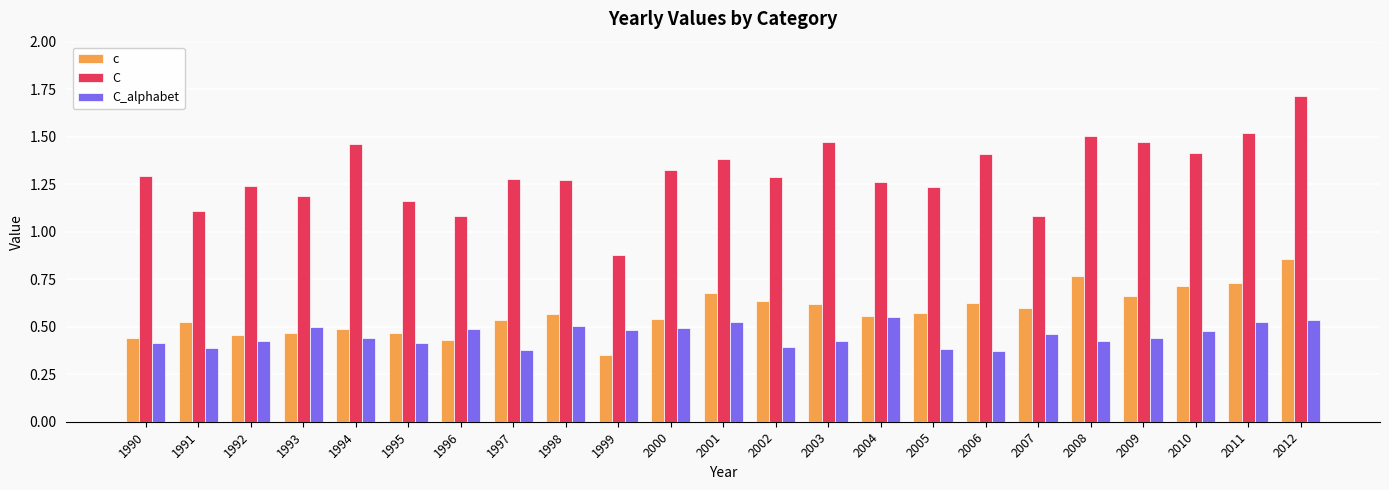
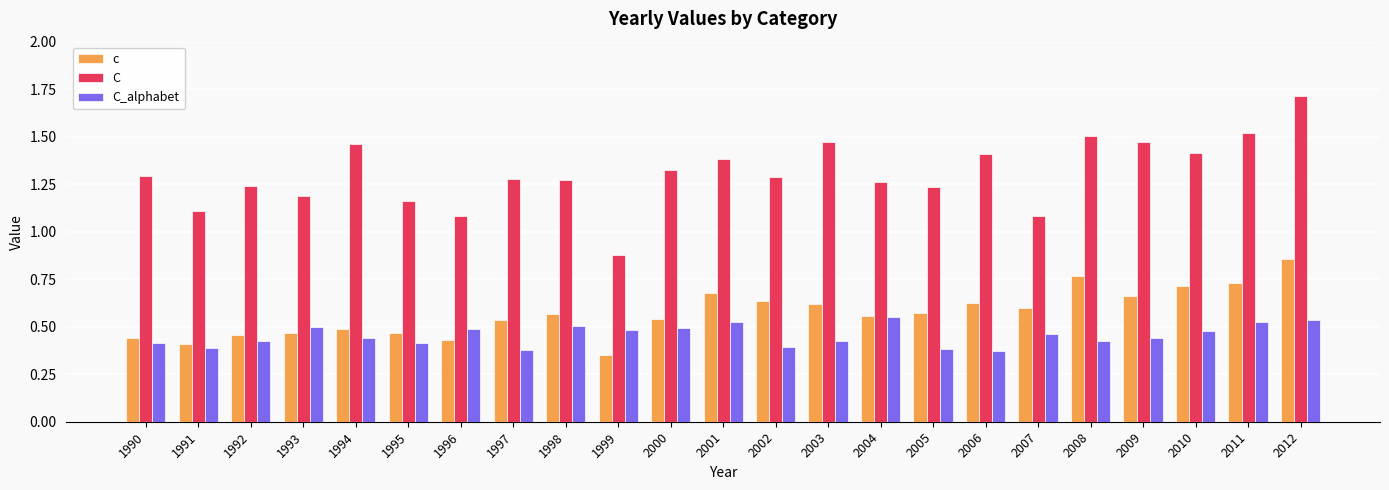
  {
    "c": {
      "1990": 0.44,
-     "1991": 0.52,
+     "1991": 0.41,
      "1992": 0.46,
      "1993": 0.47,
      "1994": 0.49,
      "1995": 0.47,
      "1996": 0.43,
      "1997": 0.53,
      "1998": 0.57,
      "1999": 0.35,
      "2000": 0.54,
      "2001": 0.68,
      "2002": 0.63,
      "2003": 0.62,
      "2004": 0.56,
      "2005": 0.57,
      "2006": 0.62,
      "2007": 0.60,
      "2008": 0.77,
      "2009": 0.66,
      "2010": 0.71,
      "2011": 0.73,
      "2012": 0.86
    },
    "C": {
      "1990": 1.30,
      "1991": 1.11,
      "1992": 1.24,
      "1993": 1.19,
      "1994": 1.46,
      "1995": 1.16,
      "1996": 1.08,
      "1997": 1.28,
      "1998": 1.27,
      "1999": 0.88,
      "2000": 1.33,
      "2001": 1.38,
      "2002": 1.29,
      "2003": 1.47,
      "2004": 1.26,
      "2005": 1.23,
      "2006": 1.41,
      "2007": 1.08,
      "2008": 1.50,
      "2009": 1.47,
      "2010": 1.42,
      "2011": 1.52,
      "2012": 1.71
    },
    "C_alphabet": {
      "1990": 0.41,
      "1991": 0.39,
      "1992": 0.43,
      "1993": 0.50,
      "1994": 0.44,
      "1995": 0.41,
      "1996": 0.49,
      "1997": 0.38,
      "1998": 0.51,
      "1999": 0.48,
      "2000": 0.50,
      "2001": 0.53,
      "2002": 0.39,
      "2003": 0.43,
      "2004": 0.55,
      "2005": 0.38,
      "2006": 0.37,
      "2007": 0.46,
      "2008": 0.42,
      "2009": 0.44,
      "2010": 0.48,
      "2011": 0.53,
      "2012": 0.54
    }
  }
